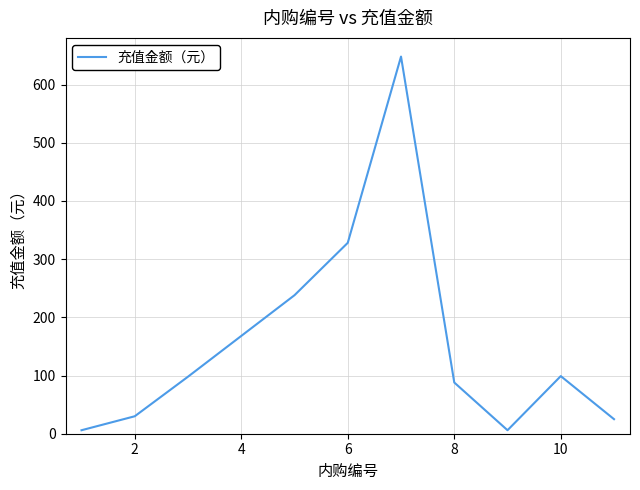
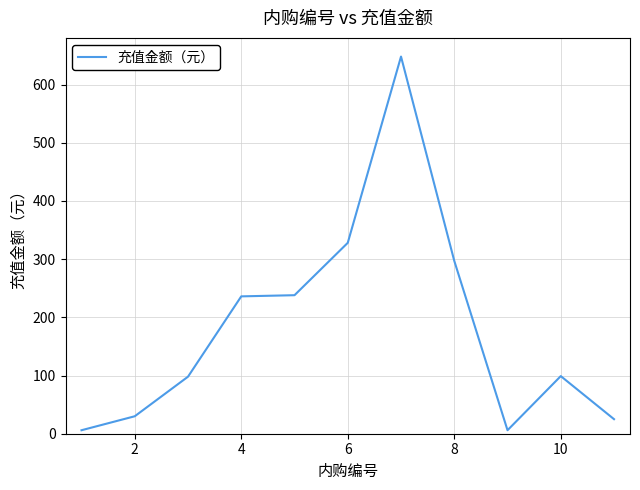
  {
    "2": 30,
-   "4": 170,
+   "4": 240,
    "6": 330,
-   "8": 90,
+   "8": 300,
    "10": 100
  }
